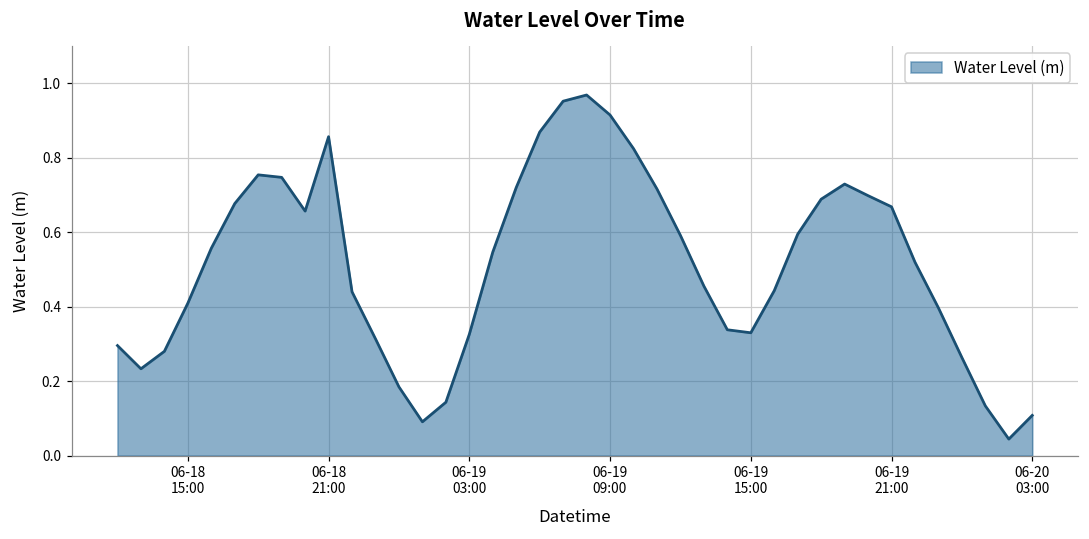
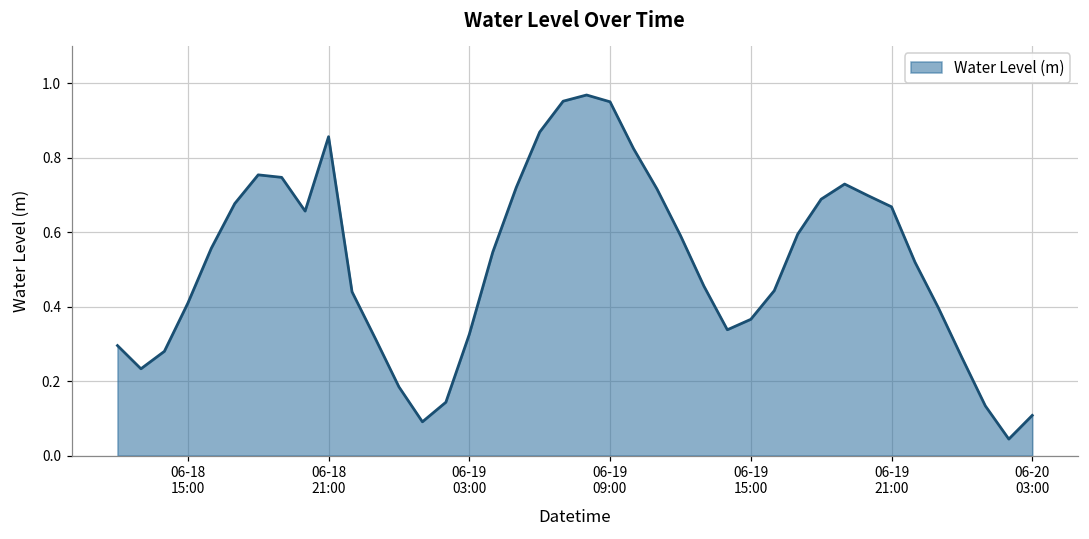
  {
    "06-18 15:00": 0.41,
    "06-18 21:00": 0.86,
    "06-19 03:00": 0.33,
-   "06-19 09:00": 0.91,
-   "06-19 15:00": 0.33,
+   "06-19 09:00": 0.95,
+   "06-19 15:00": 0.37,
    "06-19 21:00": 0.67,
    "06-20 03:00": 0.11
  }
